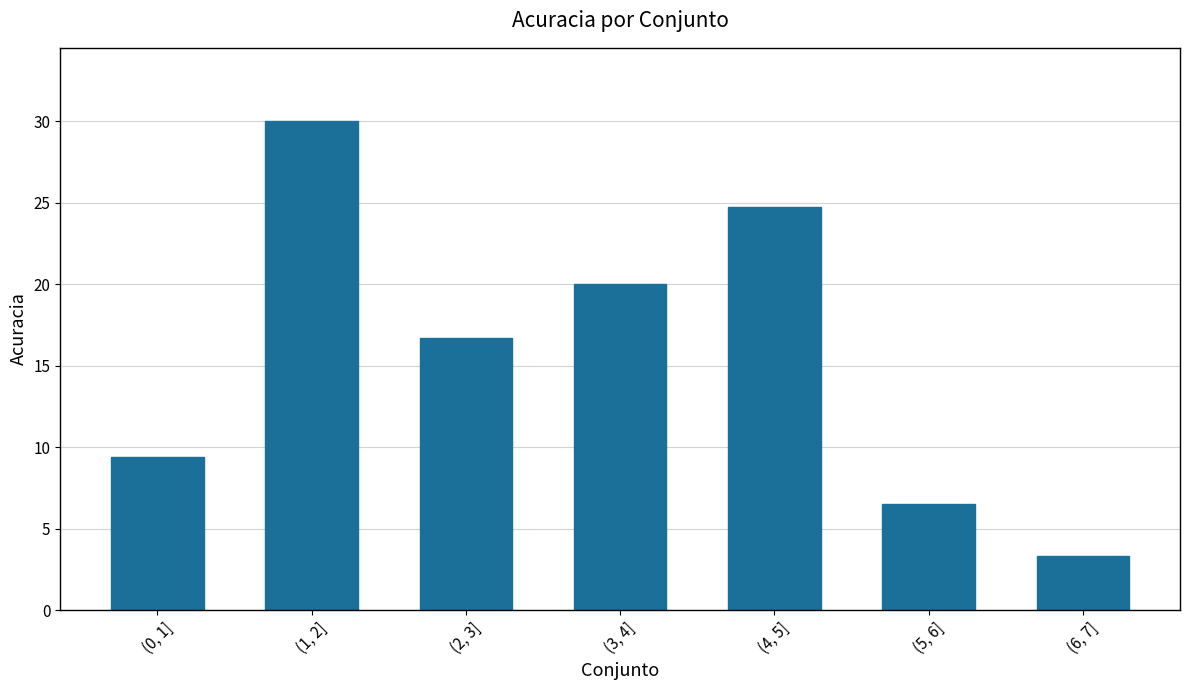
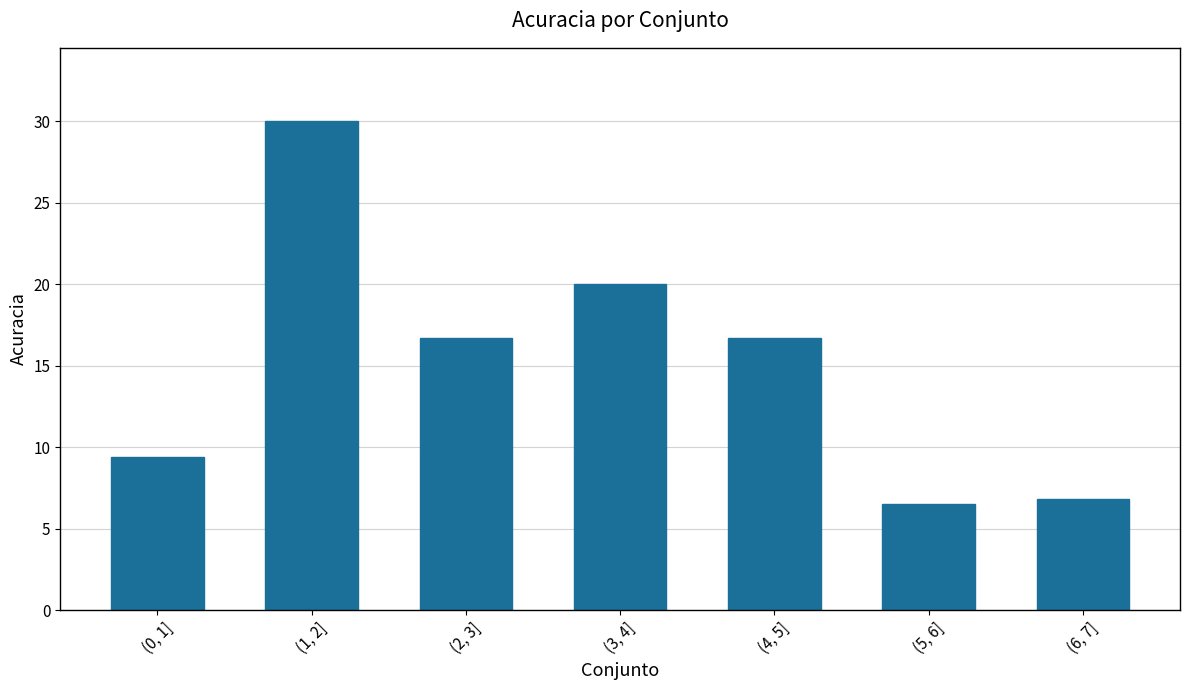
  {
    "(0, 1]": 9.4,
    "(1, 2]": 30.0,
    "(2, 3]": 16.7,
    "(3, 4]": 20.0,
-   "(4, 5]": 24.7,
+   "(4, 5]": 16.7,
    "(5, 6]": 6.5,
-   "(6, 7]": 3.3
+   "(6, 7]": 6.8
  }
